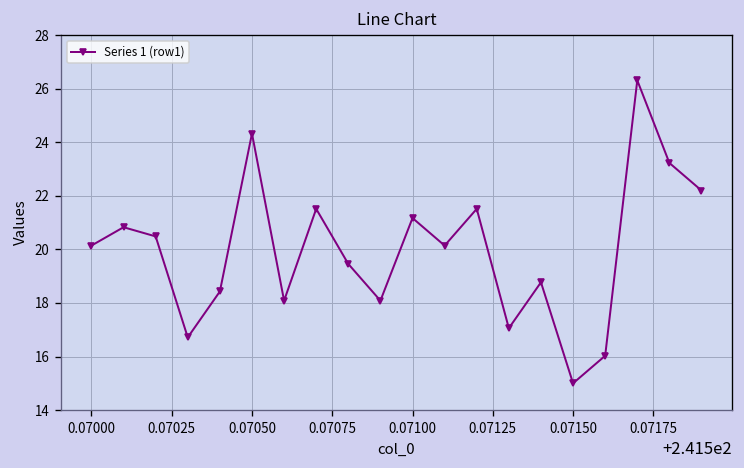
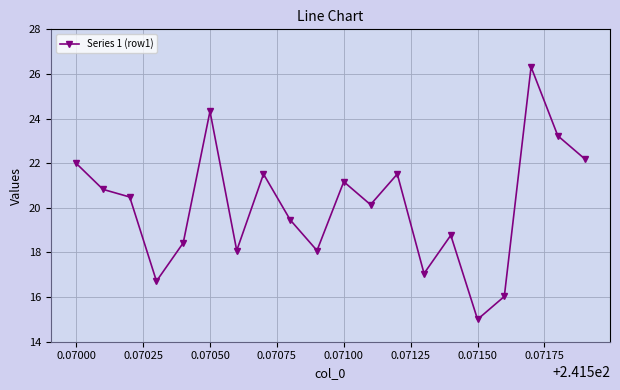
  {
-   "0.07000": 20.1,
+   "0.07000": 22.0,
    "0.07050": 24.3,
    "0.07100": 21.2,
    "0.07150": 15.0
  }
